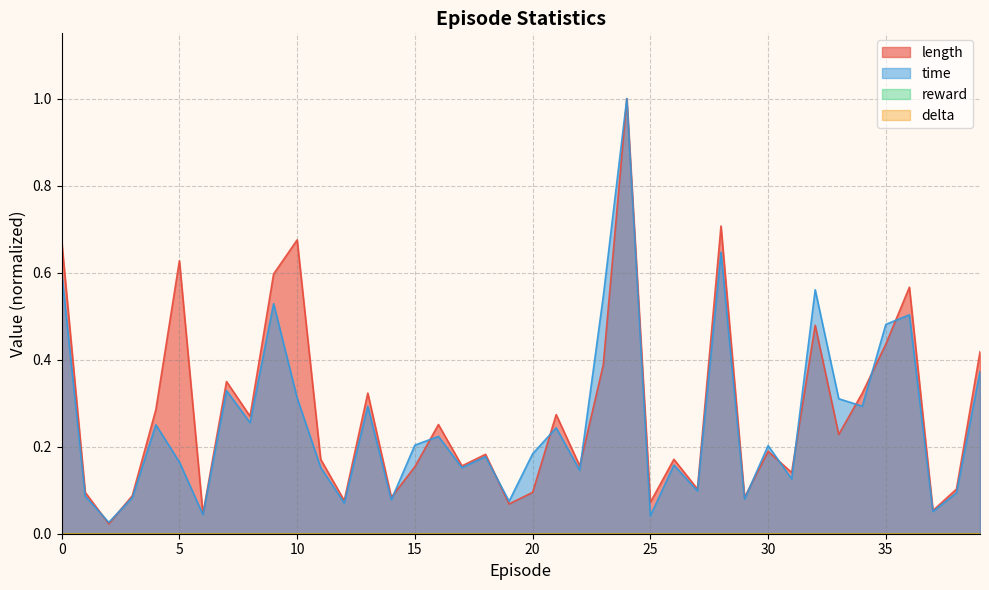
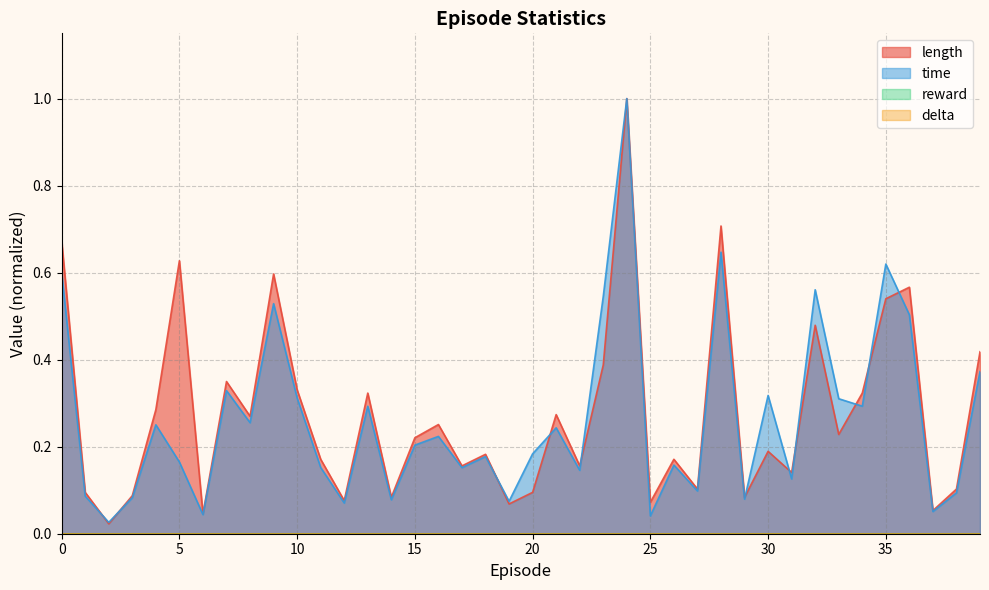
  {
    "length": {
      "0": 0.67,
      "5": 0.63,
-     "10": 0.68,
-     "15": 0.15,
+     "10": 0.33,
+     "15": 0.22,
      "20": 0.10,
      "25": 0.07,
      "30": 0.19,
-     "35": 0.44
+     "35": 0.54
    },
    "time": {
      "0": 0.60,
      "5": 0.16,
      "10": 0.31,
      "15": 0.20,
      "20": 0.18,
      "25": 0.04,
-     "30": 0.20,
-     "35": 0.48
+     "30": 0.32,
+     "35": 0.62
    },
    "delta": {
      "0": 0.00,
      "5": 0.00,
      "10": 0.00,
      "15": 0.00,
      "20": 0.00,
      "25": 0.00,
      "30": 0.00,
      "35": 0.00
    }
  }
